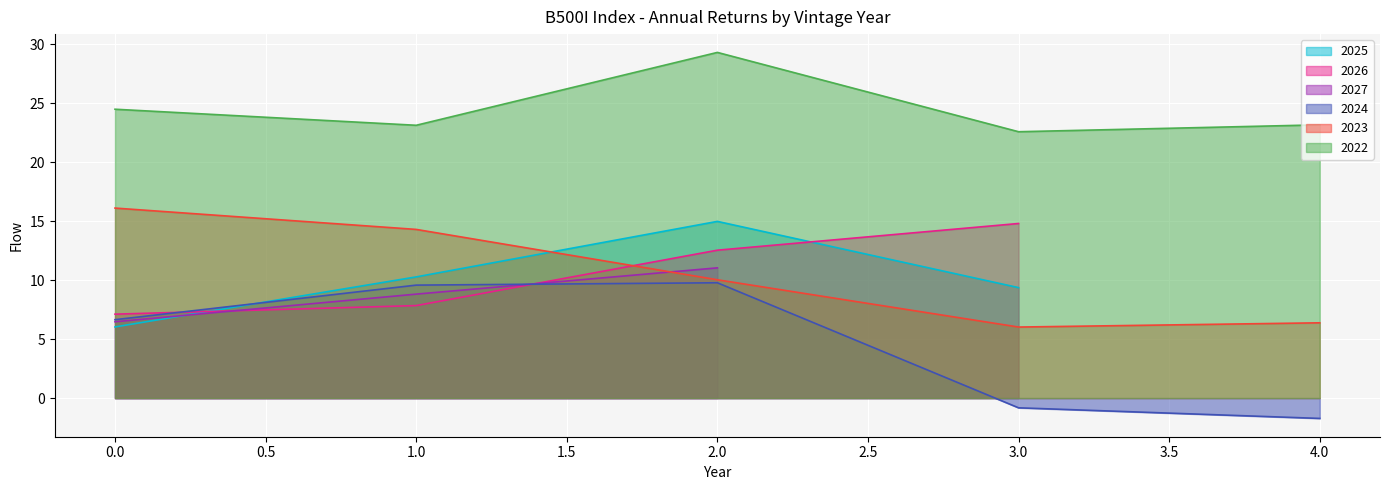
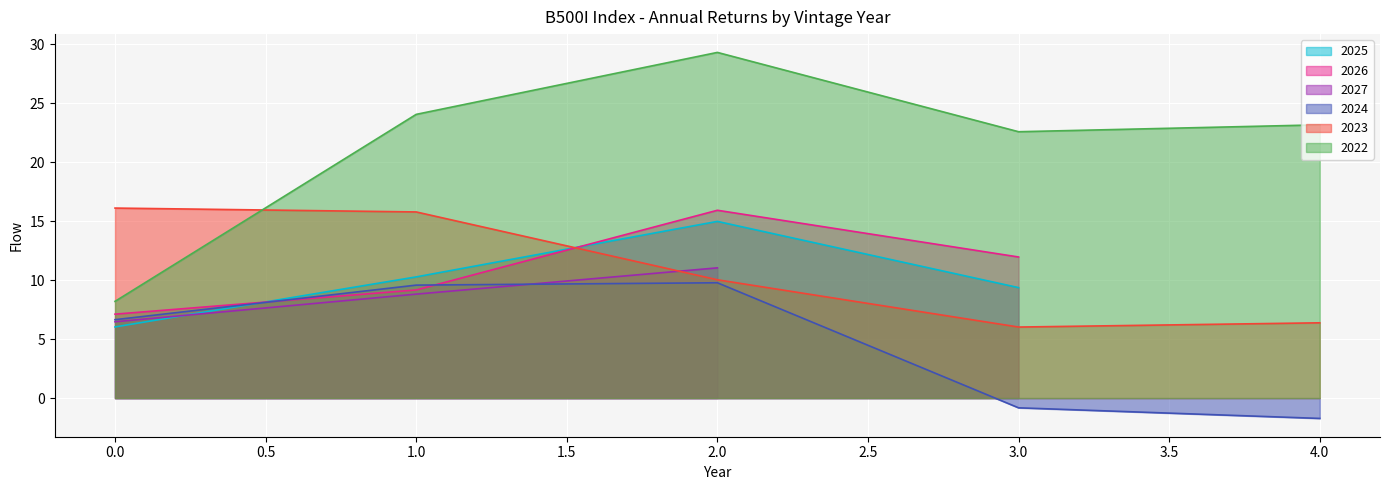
  {
    "2025": {
      "0.0": 6.0,
      "1.0": 10.3,
      "2.0": 15.0,
      "3.0": 9.4
    },
    "2026": {
      "0.0": 7.1,
-     "1.0": 7.8,
-     "2.0": 12.5,
-     "3.0": 14.8
+     "1.0": 9.2,
+     "2.0": 15.9,
+     "3.0": 12.0
    },
    "2027": {
      "1.0": 8.8,
      "2.0": 11.0
    },
    "2023": {
      "0.0": 16.1,
-     "1.0": 14.3,
+     "1.0": 15.8,
      "2.0": 10.0,
      "3.0": 6.0,
      "4.0": 6.4
    },
    "2022": {
-     "0.0": 24.5,
-     "1.0": 23.1,
+     "0.0": 8.2,
+     "1.0": 24.0,
      "2.0": 29.3,
      "3.0": 22.6
    }
  }
